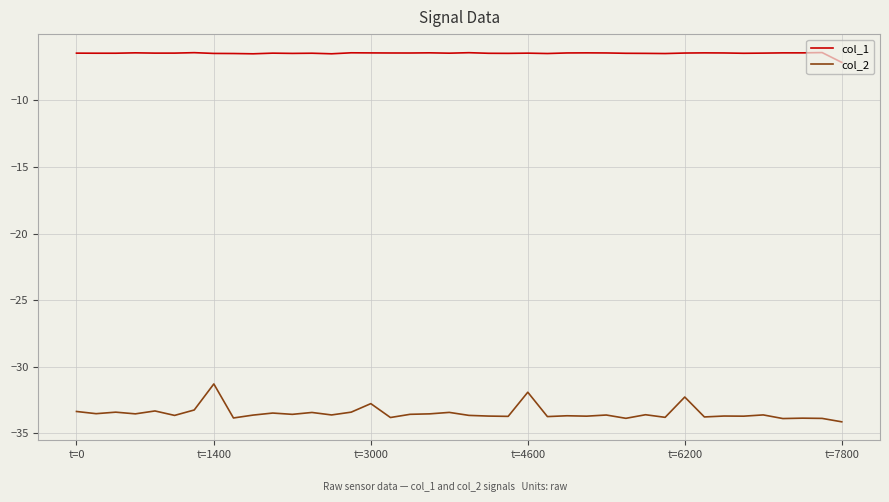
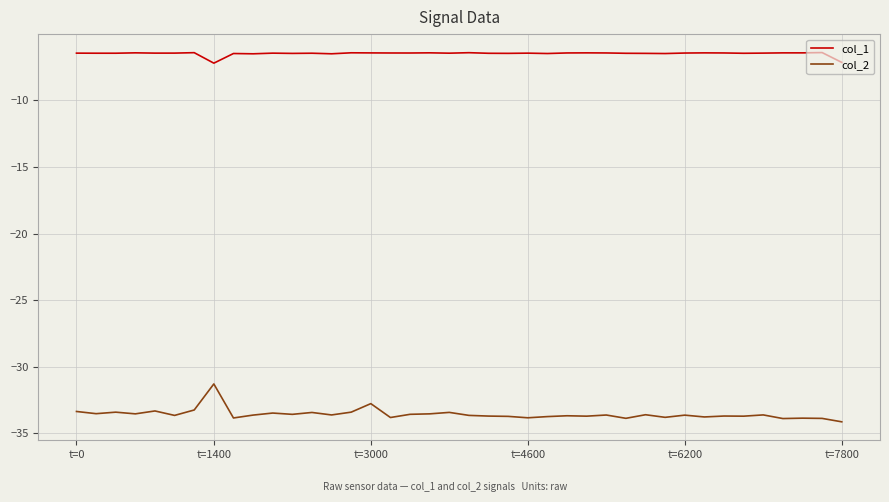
  {
    "col_1": {
      "t=0": -6.4,
-     "t=1400": -6.5,
+     "t=1400": -7.2,
      "t=3000": -6.4,
      "t=4600": -6.4,
      "t=6200": -6.4
    },
    "col_2": {
      "t=0": -33.4,
      "t=1400": -31.3,
      "t=3000": -32.8,
-     "t=4600": -31.9,
-     "t=6200": -32.3,
+     "t=4600": -33.8,
+     "t=6200": -33.6,
      "t=7800": -34.1
    }
  }
